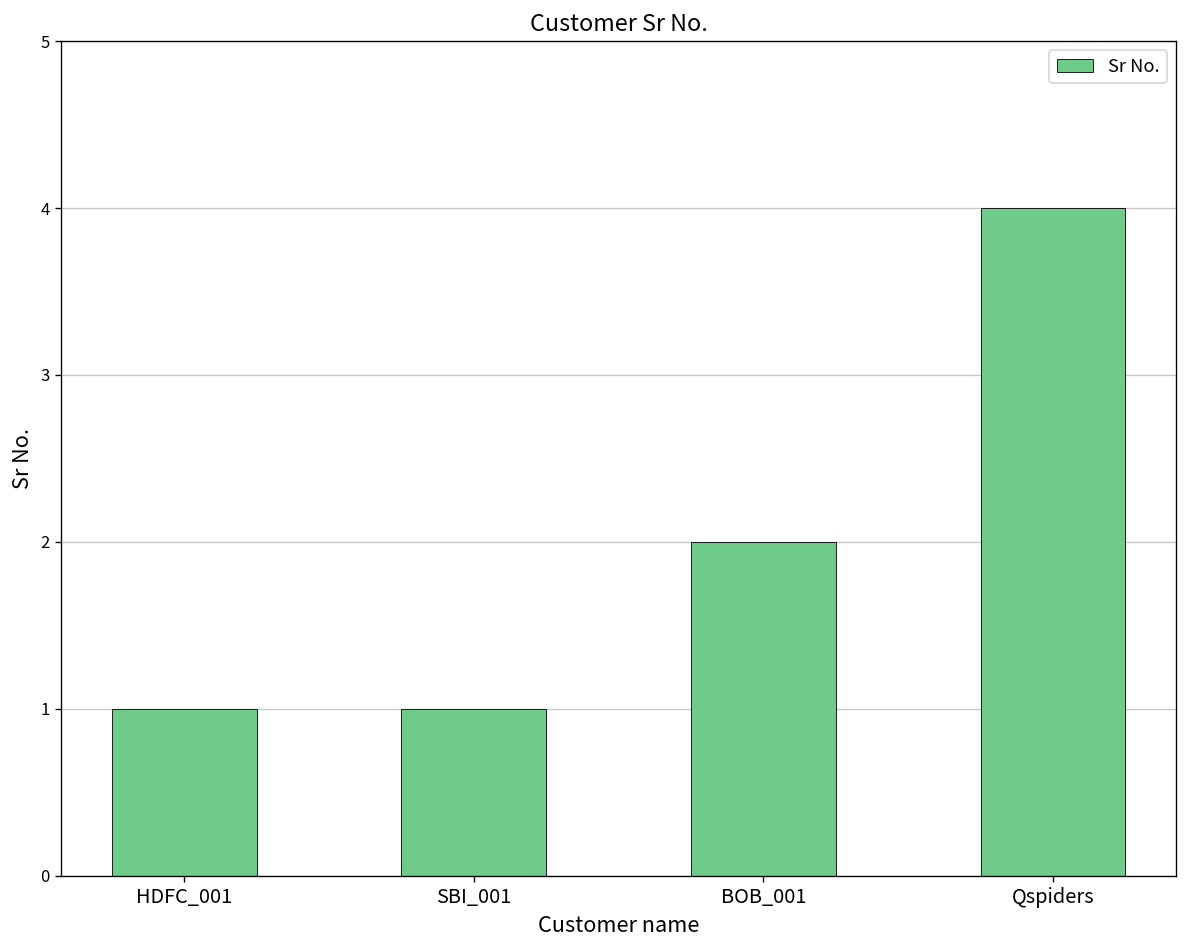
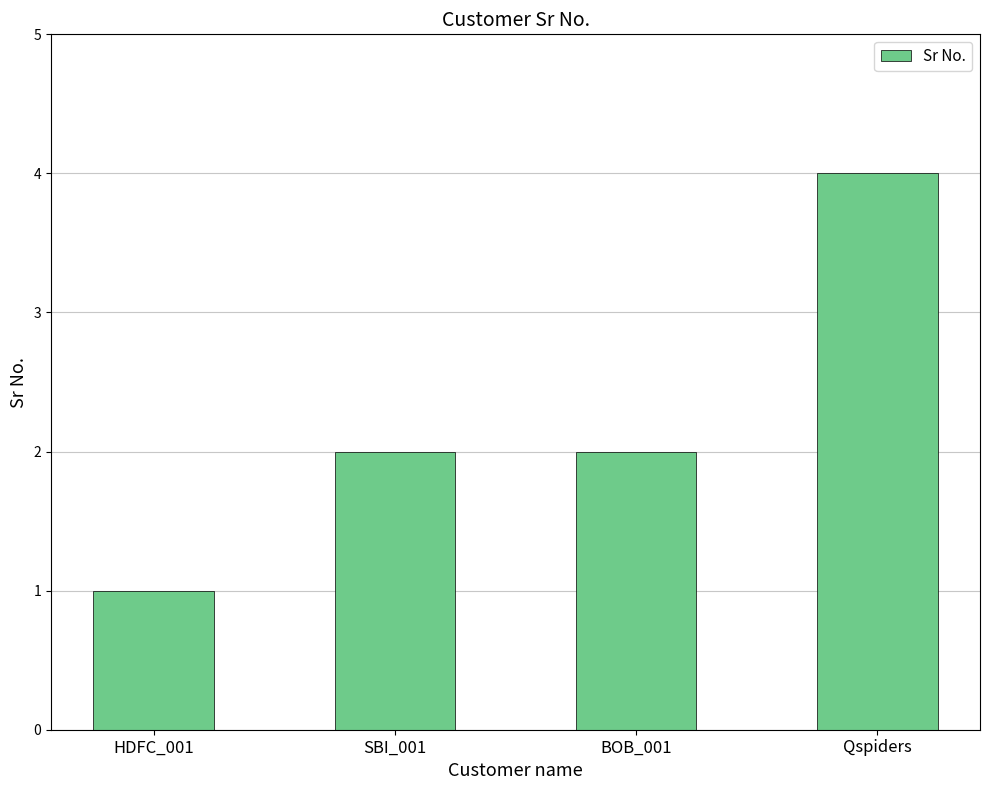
  {
    "HDFC_001": 1,
-   "SBI_001": 1,
+   "SBI_001": 2,
    "BOB_001": 2,
    "Qspiders": 4
  }
